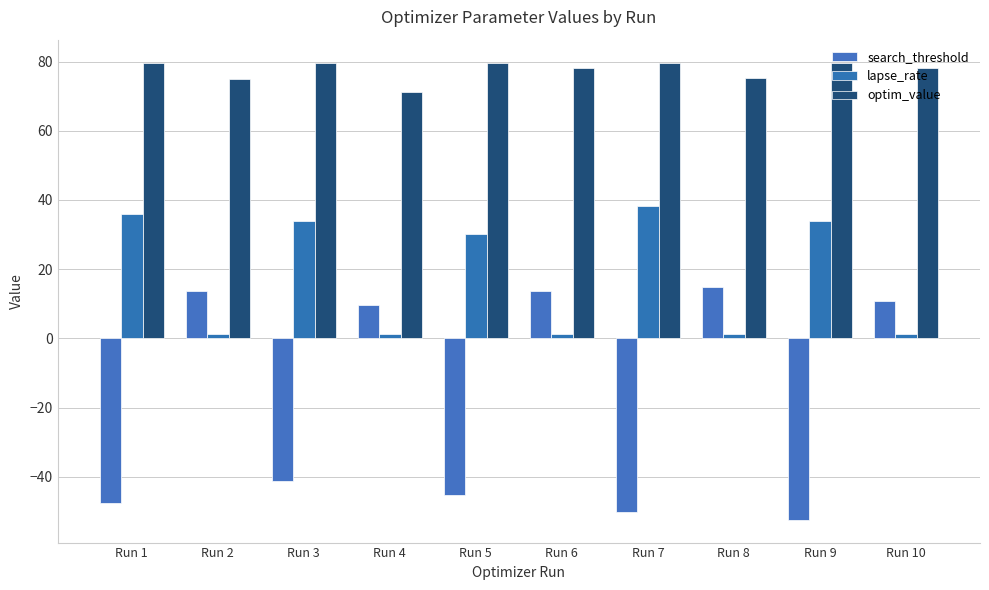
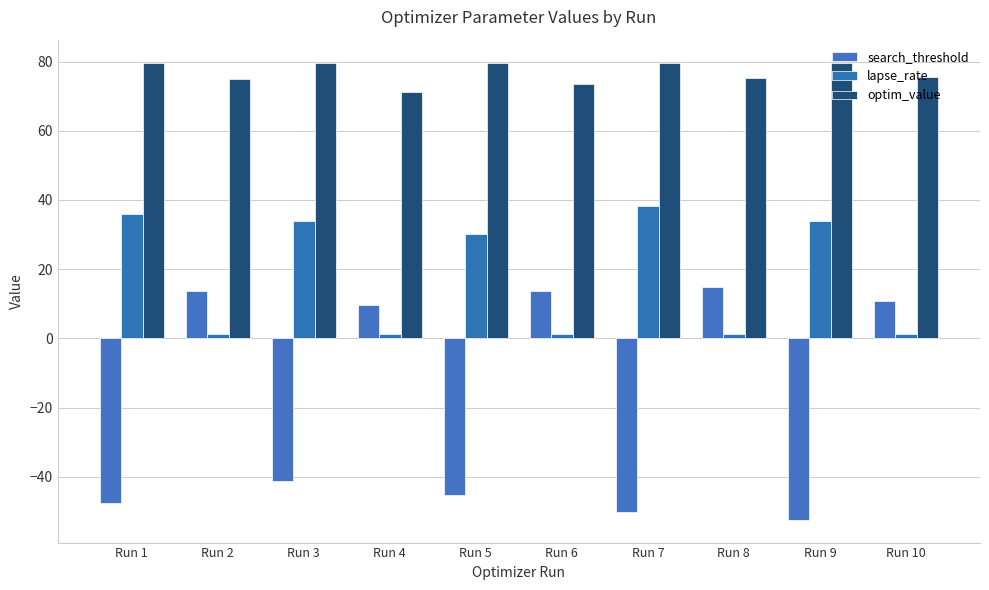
  {
    "optim_value": {
      "Run 1": 80,
      "Run 2": 75,
      "Run 3": 80,
      "Run 4": 71,
      "Run 5": 80,
-     "Run 6": 78,
+     "Run 6": 73,
      "Run 7": 80,
      "Run 8": 75,
      "Run 9": 80,
-     "Run 10": 78
+     "Run 10": 75
    }
  }
